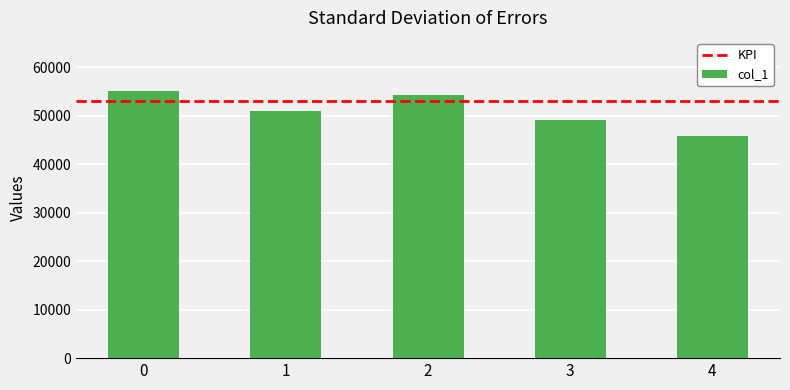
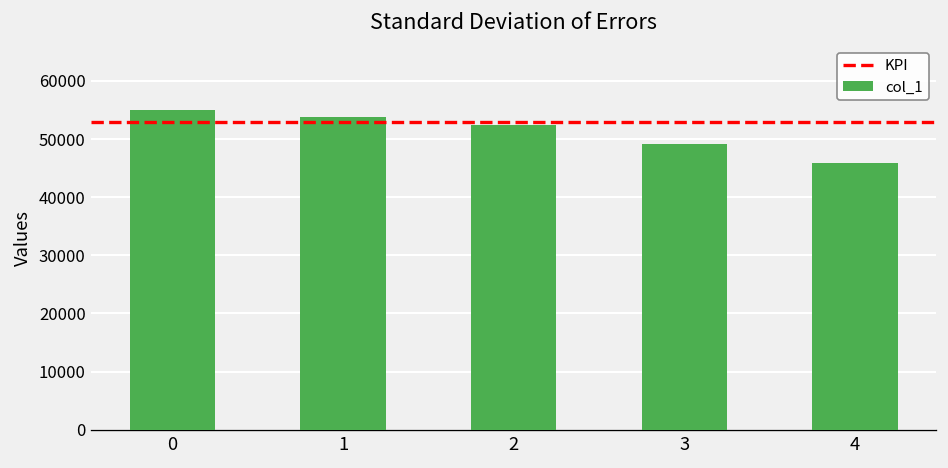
  {
    "0": 55000,
-   "1": 51000,
-   "2": 54000,
+   "1": 54000,
+   "2": 52000,
    "3": 49000,
    "4": 46000
  }
